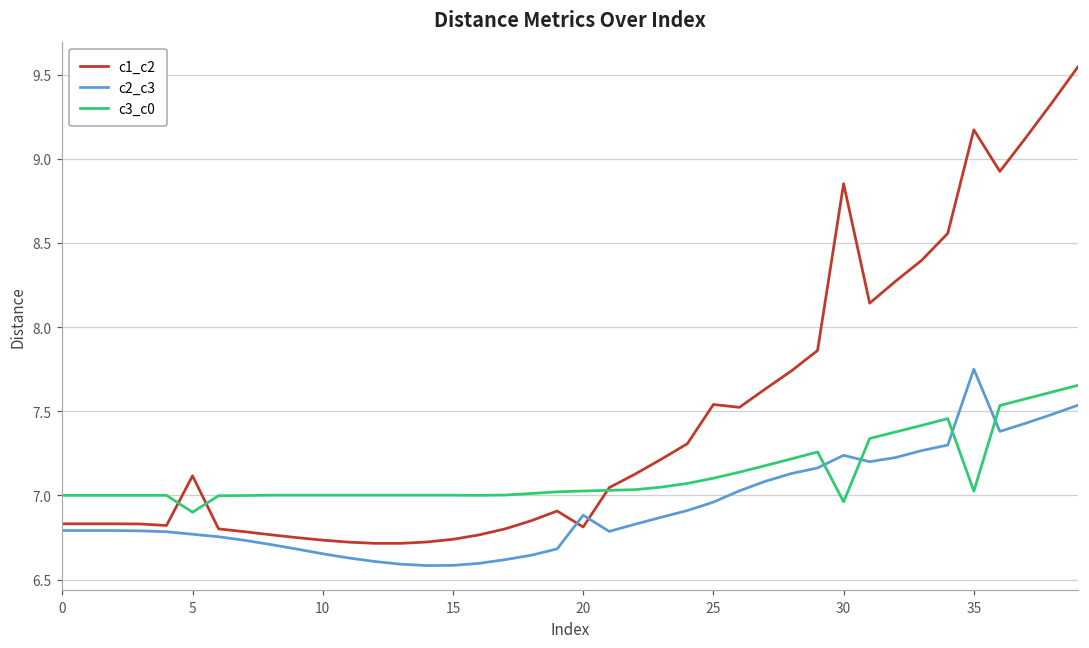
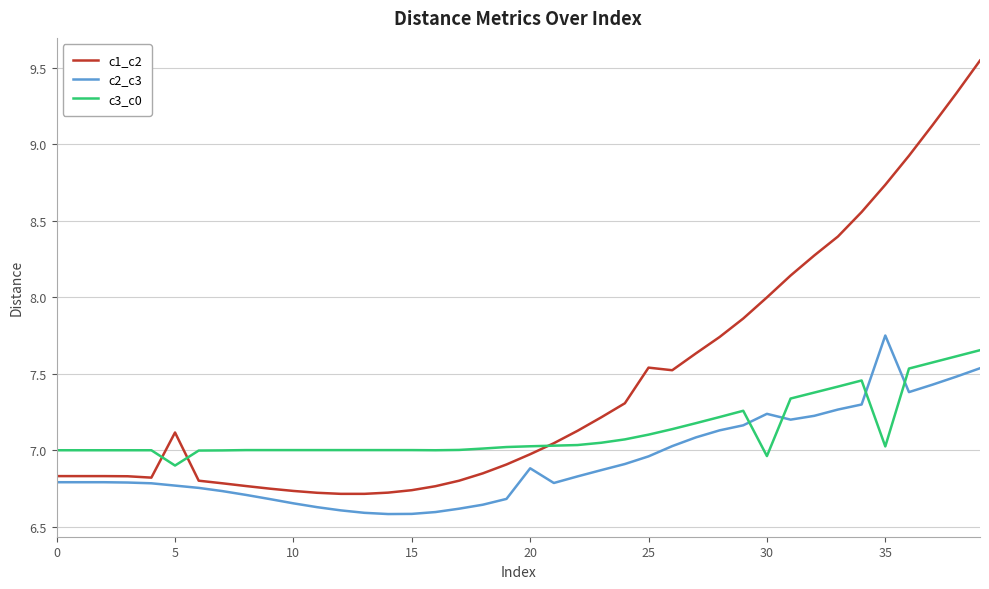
  {
    "c1_c2": {
      "0": 6.83,
      "5": 7.12,
      "10": 6.73,
      "15": 6.74,
-     "20": 6.81,
+     "20": 6.97,
      "25": 7.54,
-     "30": 8.85,
-     "35": 9.17
+     "30": 8.00,
+     "35": 8.74
    },
    "c2_c3": {
      "0": 6.79,
      "5": 6.77,
      "10": 6.65,
      "15": 6.58,
      "20": 6.88,
      "25": 6.96,
      "30": 7.24,
      "35": 7.75
    },
    "c3_c0": {
      "0": 7.00,
      "5": 6.90,
      "10": 7.00,
      "15": 7.00,
      "20": 7.03,
      "25": 7.10,
      "30": 6.96,
      "35": 7.03
    }
  }
